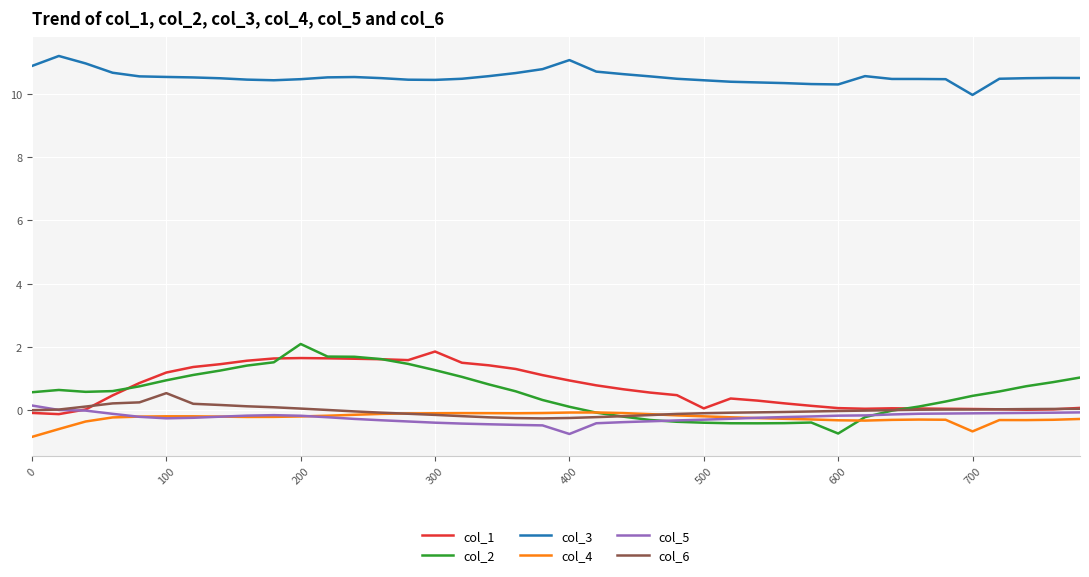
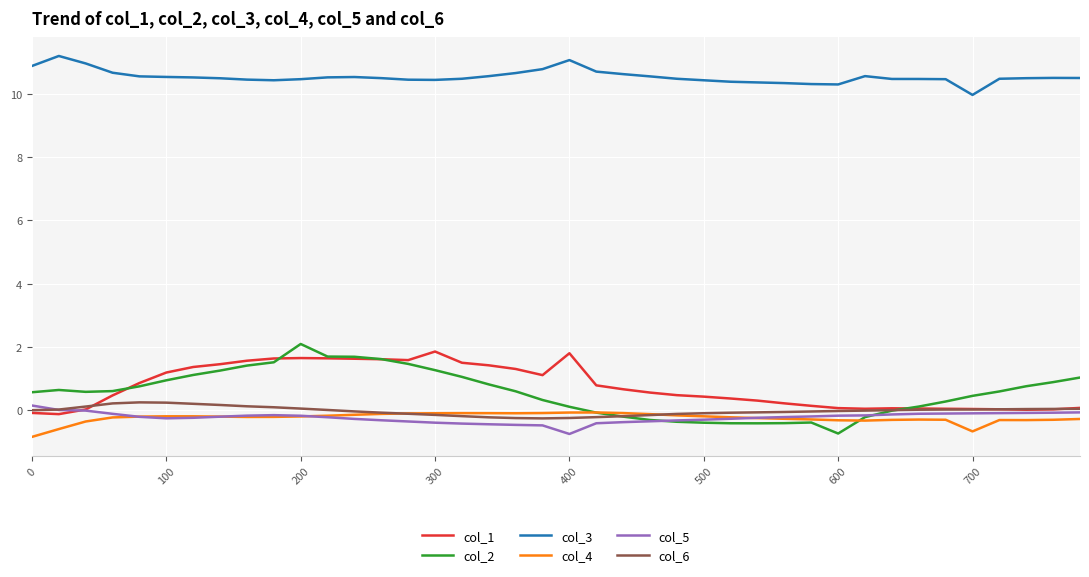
  {
    "col_1": {
      "0": -0.1,
      "100": 1.2,
      "200": 1.6,
      "300": 1.8,
-     "400": 0.9,
-     "500": 0.0,
+     "400": 1.8,
+     "500": 0.4,
      "600": 0.1
    },
    "col_2": {
      "0": 0.6,
      "100": 0.9,
      "200": 2.1,
      "300": 1.3,
      "400": 0.1,
      "500": -0.4,
      "600": -0.8,
      "700": 0.4
    },
    "col_3": {
      "0": 10.9,
      "100": 10.5,
      "200": 10.5,
      "300": 10.5,
      "400": 11.1,
      "500": 10.4,
      "600": 10.3,
      "700": 10.0
    },
    "col_4": {
      "0": -0.9,
      "400": -0.1,
      "500": -0.2,
      "600": -0.3,
      "700": -0.7
    },
    "col_5": {
      "0": 0.1,
      "300": -0.4,
      "400": -0.8,
      "500": -0.3,
      "600": -0.2,
      "700": -0.1
    },
    "col_6": {
      "0": 0.0,
-     "100": 0.5,
+     "100": 0.2,
      "200": 0.0,
      "400": -0.3,
      "500": -0.1,
      "600": 0.0
    }
  }
